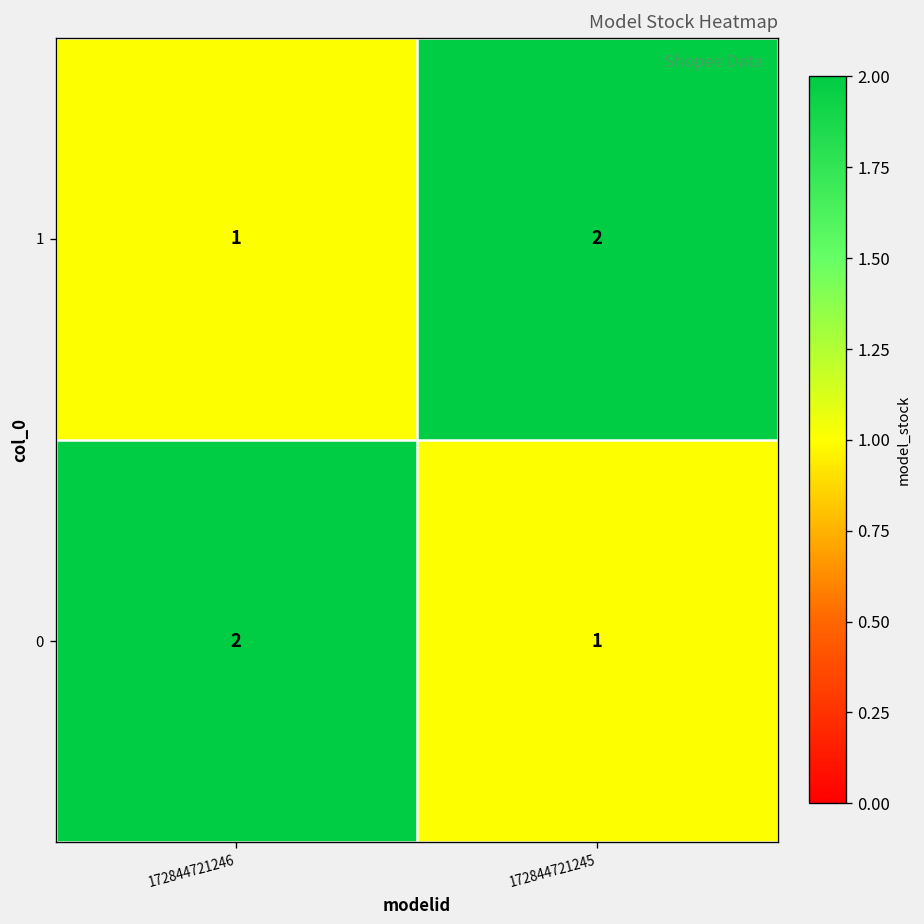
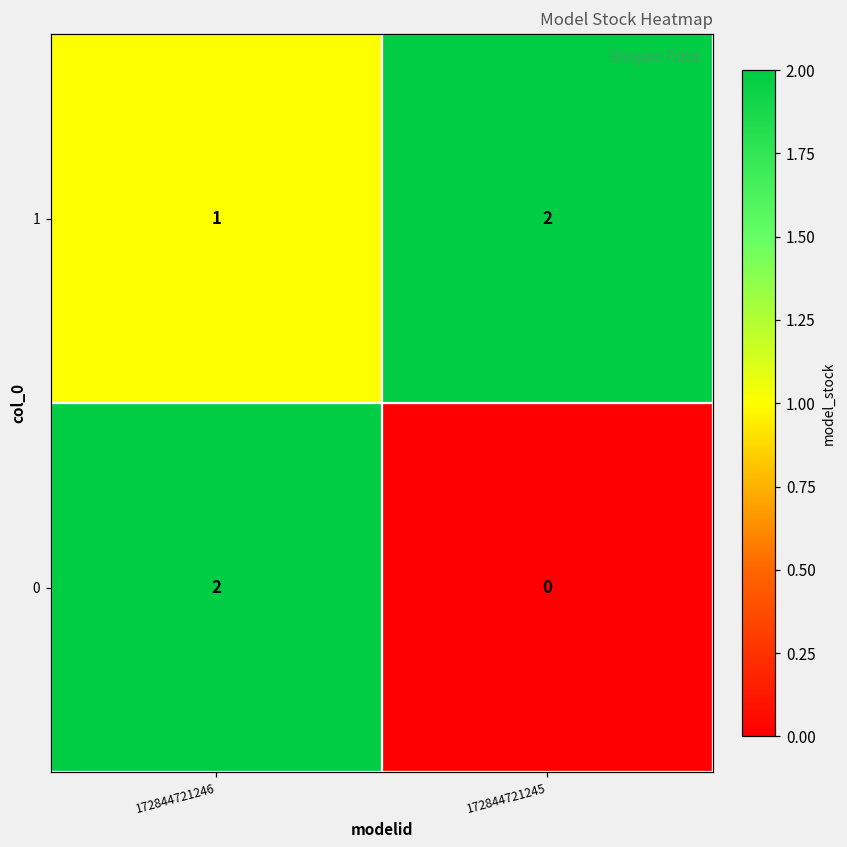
  {
    "1": {
      "172844721246": 1
    },
    "0": {
      "172844721246": 2,
-     "172844721245": 1
+     "172844721245": 0
    }
  }
